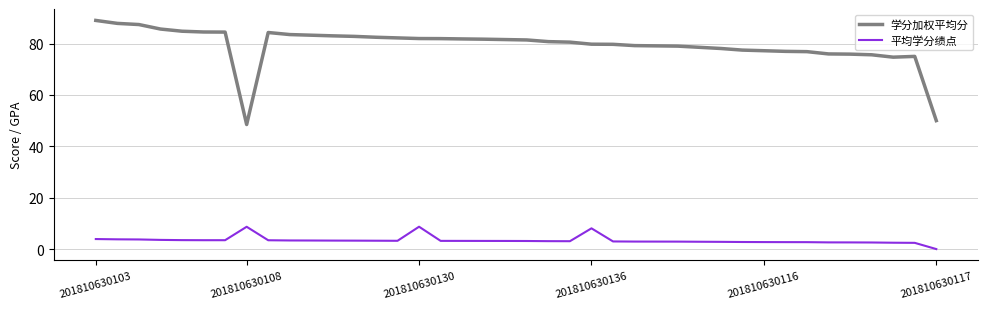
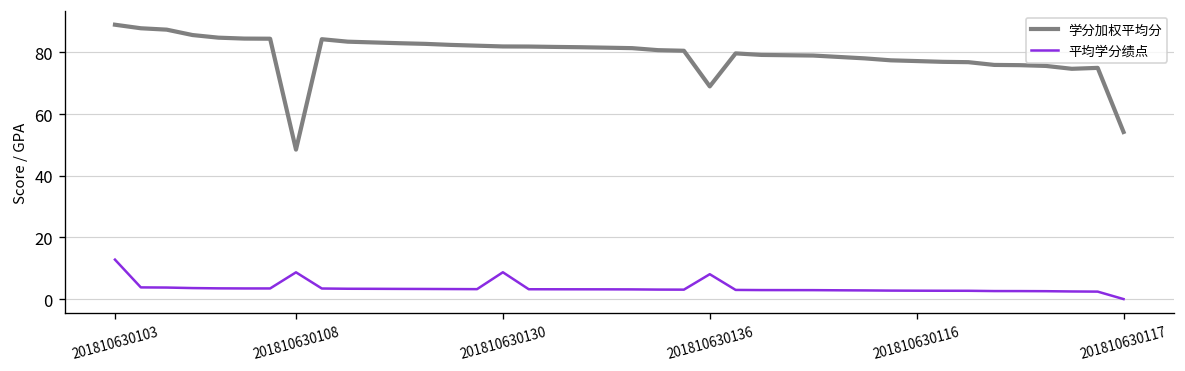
  {
    "学分加权平均分": {
      "201810630103": 89,
      "201810630108": 48,
      "201810630130": 82,
-     "201810630136": 80,
+     "201810630136": 69,
      "201810630116": 77,
-     "201810630117": 50
+     "201810630117": 54
    },
    "平均学分绩点": {
-     "201810630103": 4,
+     "201810630103": 13,
      "201810630108": 9,
      "201810630130": 9,
      "201810630136": 8,
      "201810630116": 3,
      "201810630117": 0
    }
  }
